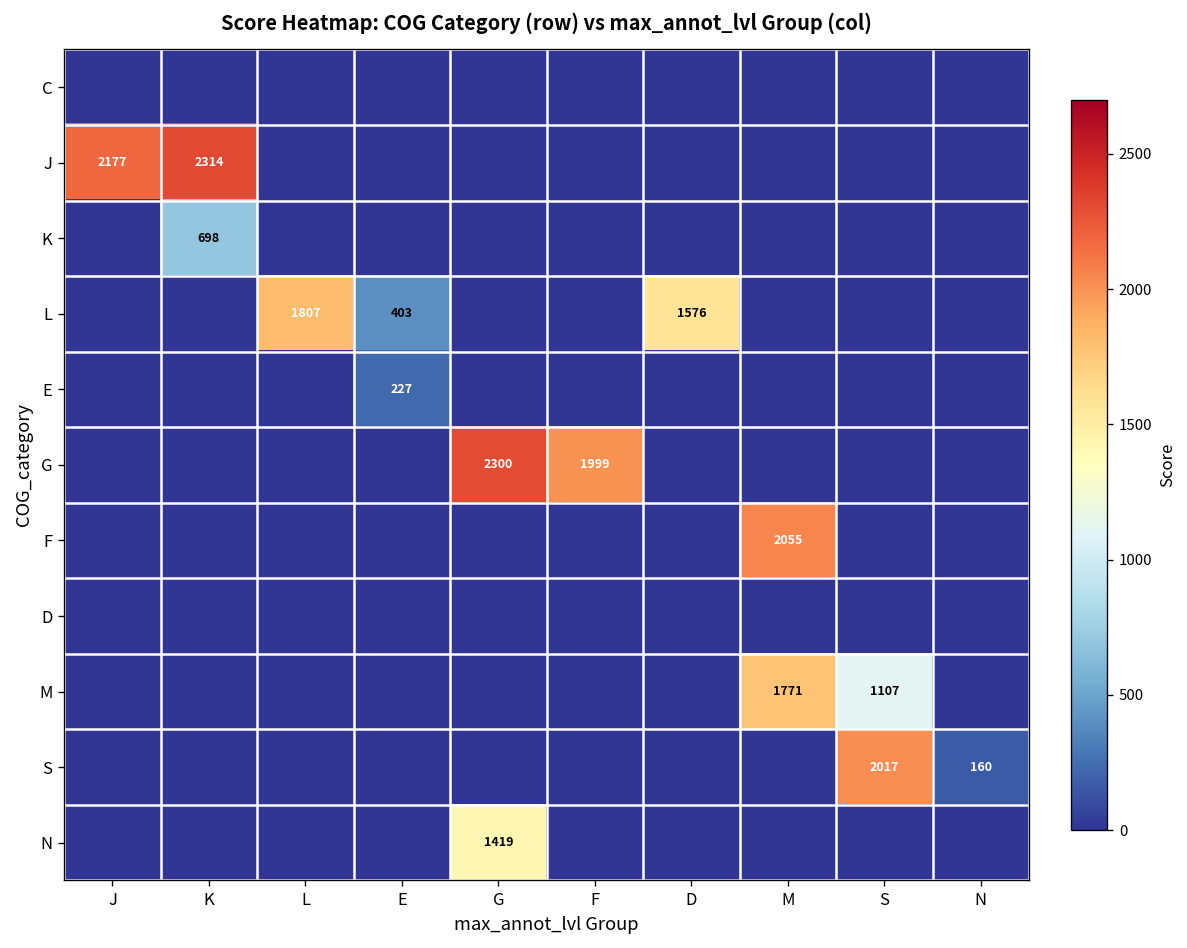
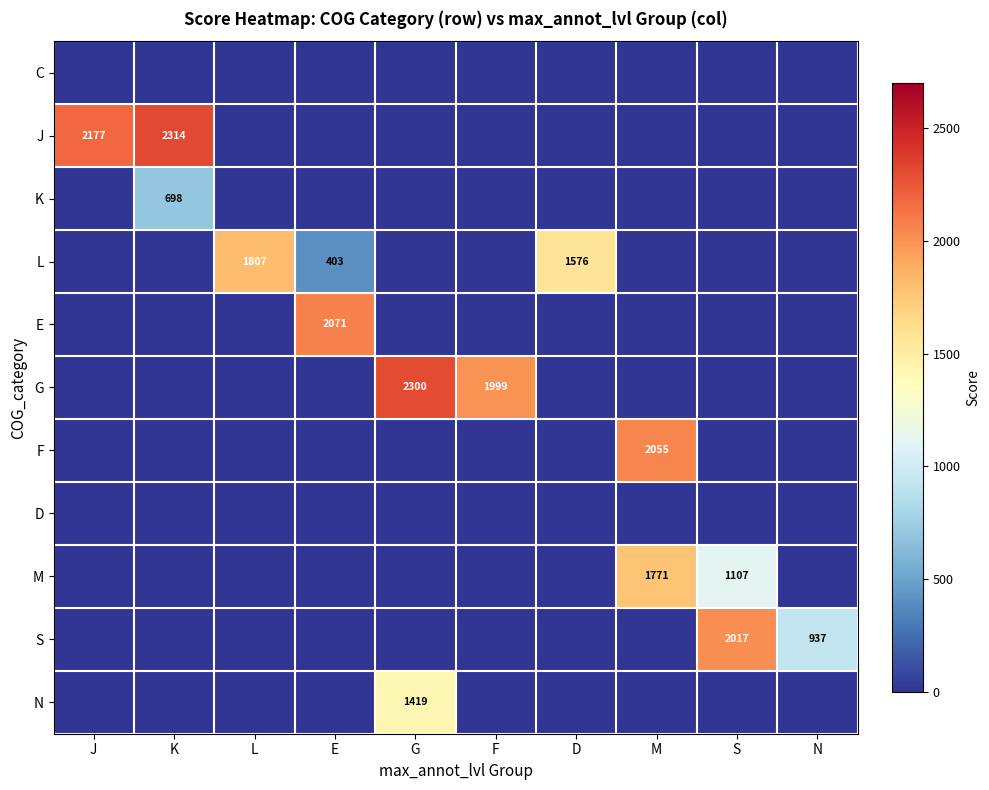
  {
    "J": {
      "J": 2177,
      "K": 2314
    },
    "K": {
      "K": 698
    },
    "L": {
      "L": 1807,
      "E": 403,
      "D": 1576
    },
    "E": {
-     "E": 227
+     "E": 2071
    },
    "G": {
      "G": 2300,
      "F": 1999
    },
    "F": {
      "M": 2055
    },
    "M": {
      "M": 1771,
      "S": 1107
    },
    "S": {
      "S": 2017,
-     "N": 160
+     "N": 937
    },
    "N": {
      "G": 1419
    }
  }
